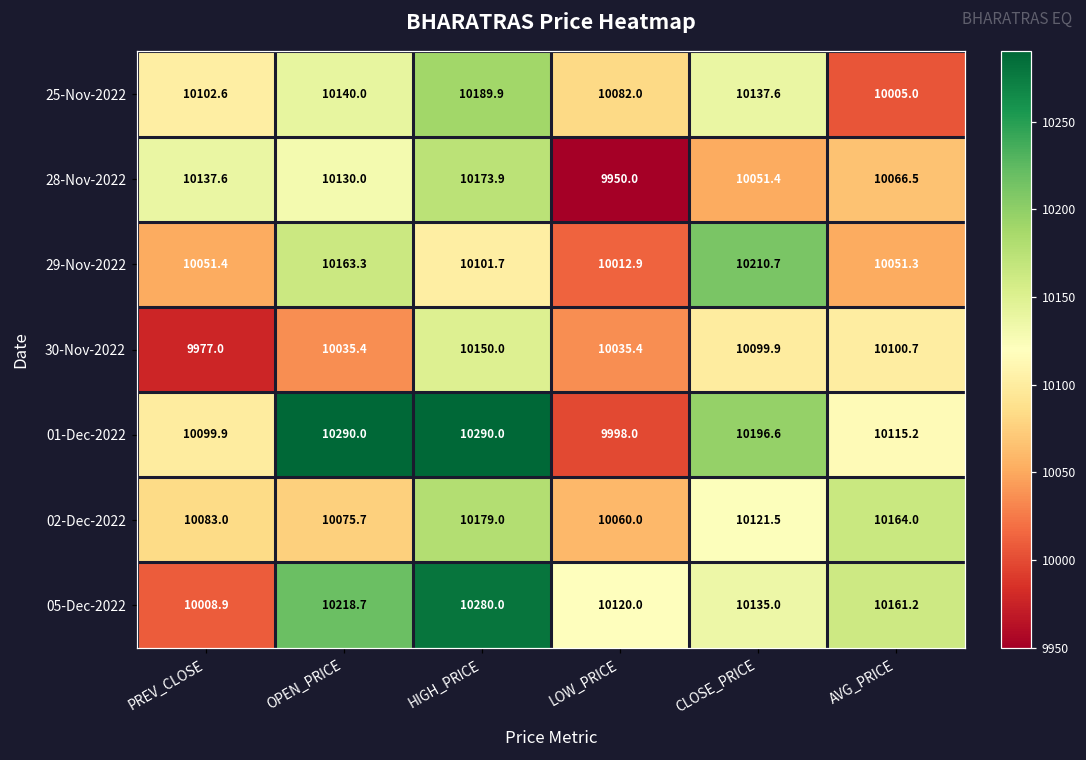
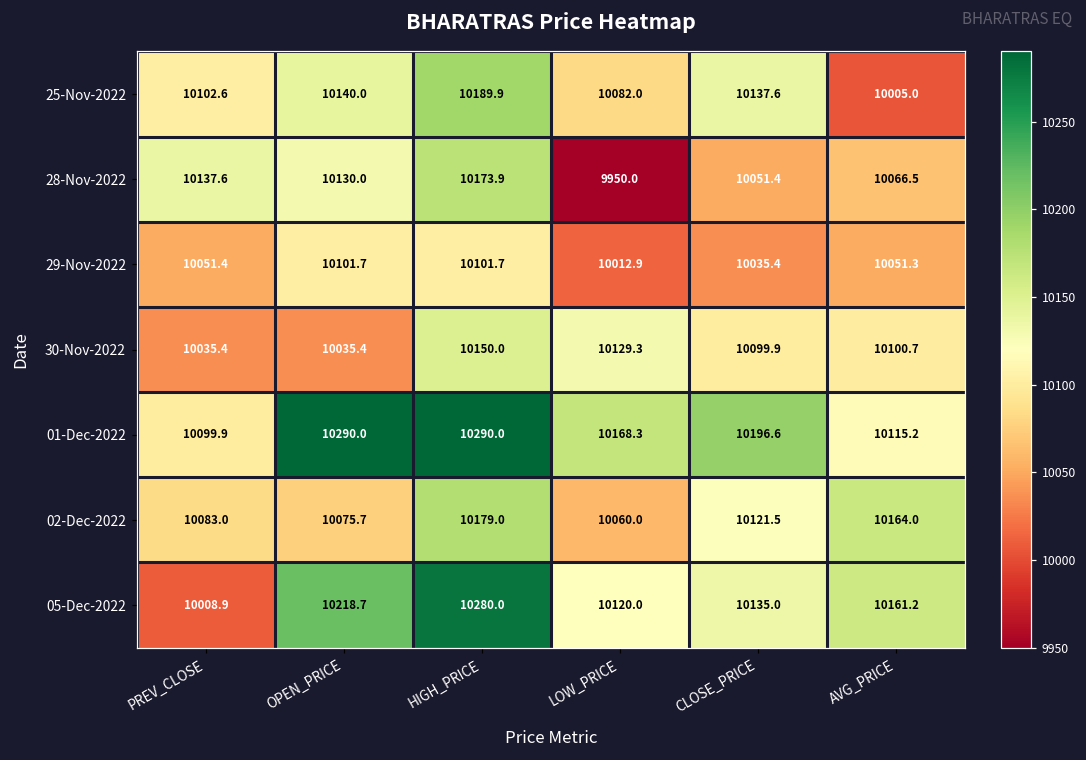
  {
    "25-Nov-2022": {
      "PREV_CLOSE": 10102.6,
      "OPEN_PRICE": 10140.0,
      "HIGH_PRICE": 10189.9,
      "LOW_PRICE": 10082.0,
      "CLOSE_PRICE": 10137.6,
      "AVG_PRICE": 10005.0
    },
    "28-Nov-2022": {
      "PREV_CLOSE": 10137.6,
      "OPEN_PRICE": 10130.0,
      "HIGH_PRICE": 10173.9,
      "LOW_PRICE": 9950.0,
      "CLOSE_PRICE": 10051.4,
      "AVG_PRICE": 10066.5
    },
    "29-Nov-2022": {
      "PREV_CLOSE": 10051.4,
-     "OPEN_PRICE": 10163.3,
+     "OPEN_PRICE": 10101.7,
      "HIGH_PRICE": 10101.7,
      "LOW_PRICE": 10012.9,
-     "CLOSE_PRICE": 10210.7,
+     "CLOSE_PRICE": 10035.4,
      "AVG_PRICE": 10051.3
    },
    "30-Nov-2022": {
-     "PREV_CLOSE": 9977.0,
+     "PREV_CLOSE": 10035.4,
      "OPEN_PRICE": 10035.4,
      "HIGH_PRICE": 10150.0,
-     "LOW_PRICE": 10035.4,
+     "LOW_PRICE": 10129.3,
      "CLOSE_PRICE": 10099.9,
      "AVG_PRICE": 10100.7
    },
    "01-Dec-2022": {
      "PREV_CLOSE": 10099.9,
      "OPEN_PRICE": 10290.0,
      "HIGH_PRICE": 10290.0,
-     "LOW_PRICE": 9998.0,
+     "LOW_PRICE": 10168.3,
      "CLOSE_PRICE": 10196.6,
      "AVG_PRICE": 10115.2
    },
    "02-Dec-2022": {
      "PREV_CLOSE": 10083.0,
      "OPEN_PRICE": 10075.7,
      "HIGH_PRICE": 10179.0,
      "LOW_PRICE": 10060.0,
      "CLOSE_PRICE": 10121.5,
      "AVG_PRICE": 10164.0
    },
    "05-Dec-2022": {
      "PREV_CLOSE": 10008.9,
      "OPEN_PRICE": 10218.7,
      "HIGH_PRICE": 10280.0,
      "LOW_PRICE": 10120.0,
      "CLOSE_PRICE": 10135.0,
      "AVG_PRICE": 10161.2
    }
  }
